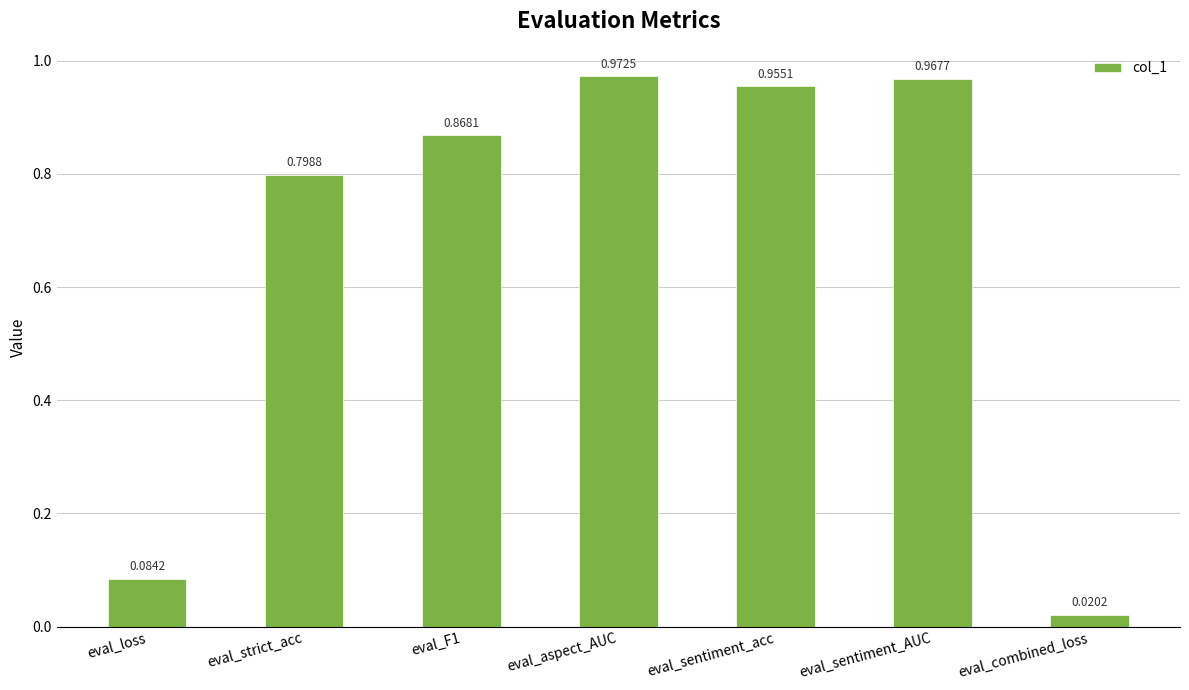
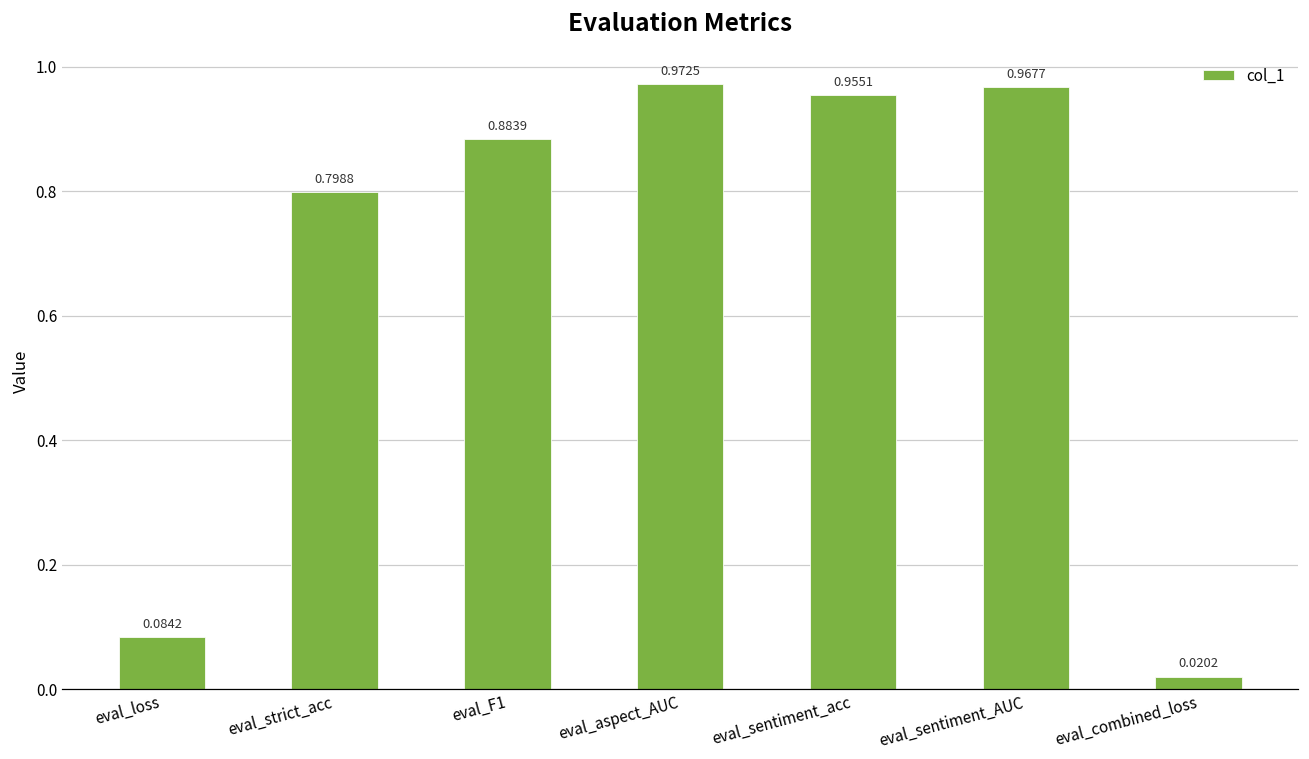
  {
    "eval_loss": 0.0842,
    "eval_strict_acc": 0.7988,
-   "eval_F1": 0.8681,
+   "eval_F1": 0.8839,
    "eval_aspect_AUC": 0.9725,
    "eval_sentiment_acc": 0.9551,
    "eval_sentiment_AUC": 0.9677,
    "eval_combined_loss": 0.0202
  }
